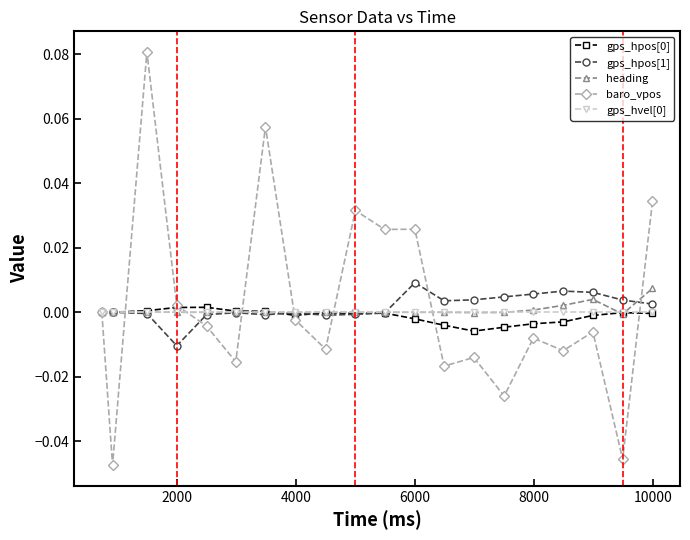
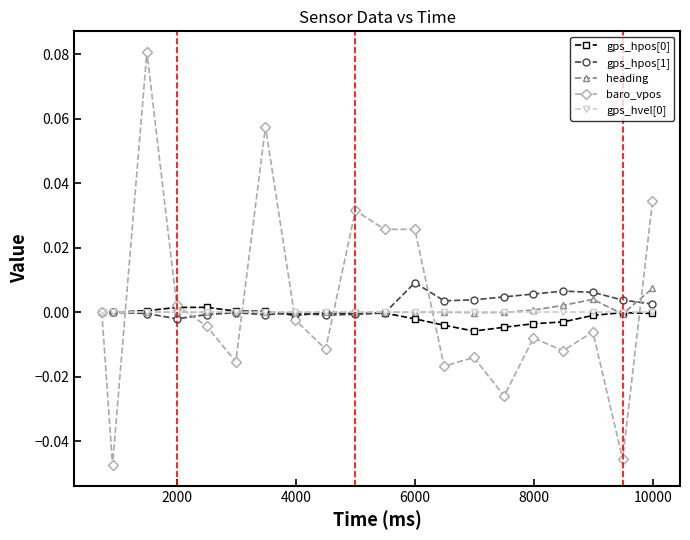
  {
    "gps_hpos[0]": {
      "6000": -0.002
    },
    "gps_hpos[1]": {
-     "2000": -0.010,
+     "2000": -0.002,
      "6000": 0.009
    }
  }
